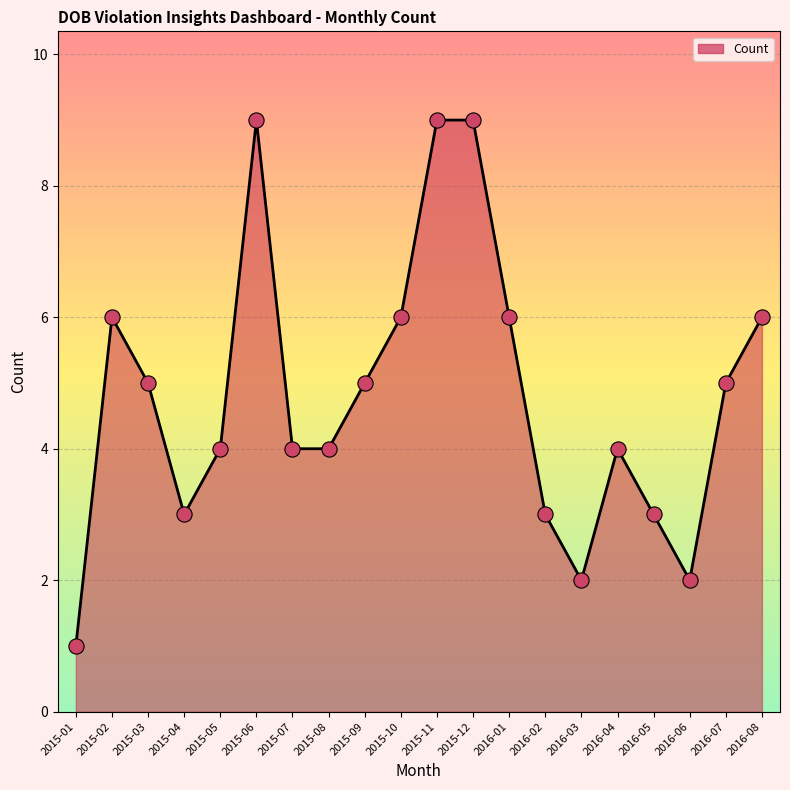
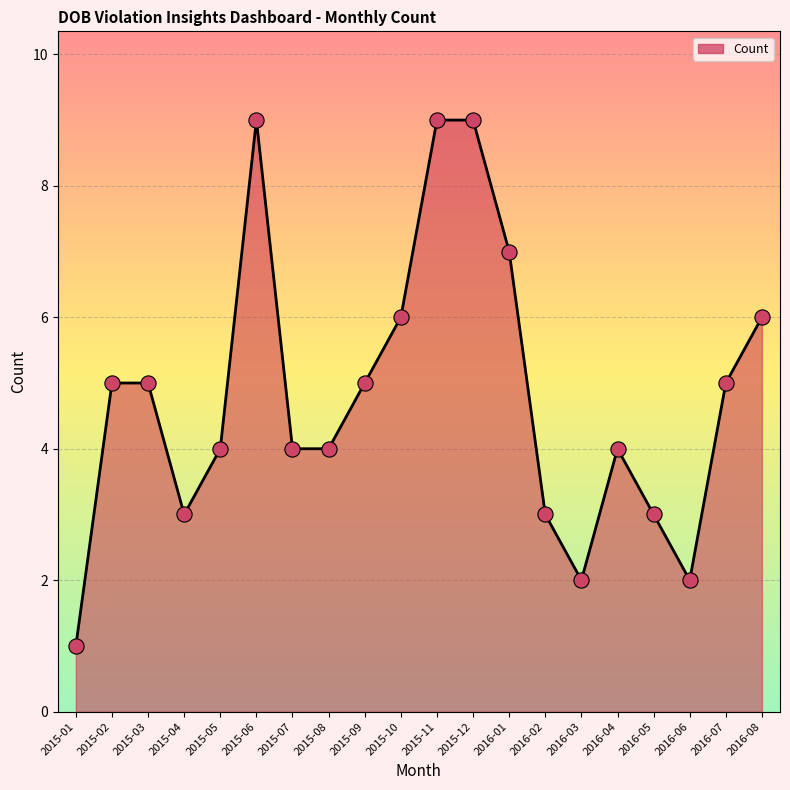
  {
    "2015-01": 1,
-   "2015-02": 6,
+   "2015-02": 5,
    "2015-03": 5,
    "2015-04": 3,
    "2015-05": 4,
    "2015-06": 9,
    "2015-07": 4,
    "2015-08": 4,
    "2015-09": 5,
    "2015-10": 6,
    "2015-11": 9,
    "2015-12": 9,
-   "2016-01": 6,
+   "2016-01": 7,
    "2016-02": 3,
    "2016-03": 2,
    "2016-04": 4,
    "2016-05": 3,
    "2016-06": 2,
    "2016-07": 5,
    "2016-08": 6
  }
